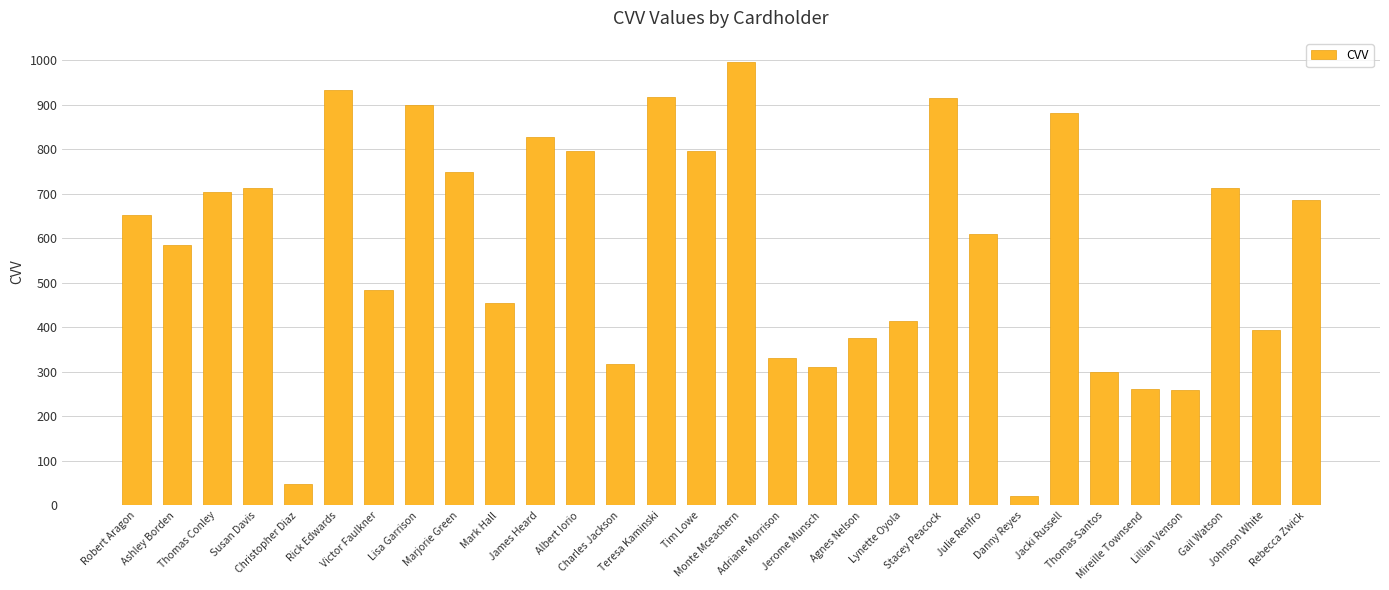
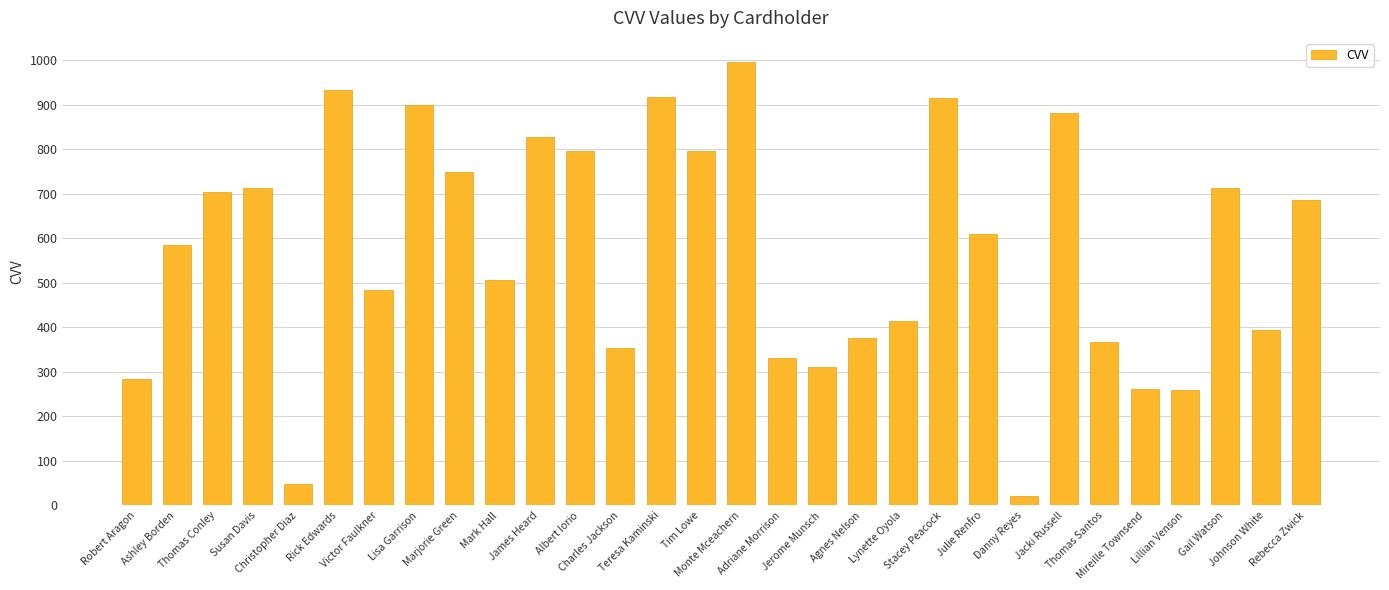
  {
-   "Robert Aragon": 650,
+   "Robert Aragon": 280,
    "Ashley Borden": 590,
    "Thomas Conley": 700,
    "Susan Davis": 710,
    "Christopher Diaz": 50,
    "Rick Edwards": 930,
    "Victor Faulkner": 490,
    "Lisa Garrison": 900,
    "Marjorie Green": 750,
-   "Mark Hall": 450,
+   "Mark Hall": 510,
    "James Heard": 830,
    "Albert Iorio": 800,
-   "Charles Jackson": 320,
+   "Charles Jackson": 350,
    "Teresa Kaminski": 920,
    "Tim Lowe": 800,
    "Monte Mceachern": 1000,
    "Adriane Morrison": 330,
    "Jerome Munsch": 310,
    "Agnes Nelson": 380,
    "Lynette Oyola": 420,
    "Stacey Peacock": 920,
    "Julie Renfro": 610,
    "Danny Reyes": 20,
    "Jacki Russell": 880,
-   "Thomas Santos": 300,
+   "Thomas Santos": 370,
    "Mireille Townsend": 260,
    "Lillian Venson": 260,
    "Gail Watson": 710,
    "Johnson White": 390,
    "Rebecca Zwick": 690
  }
